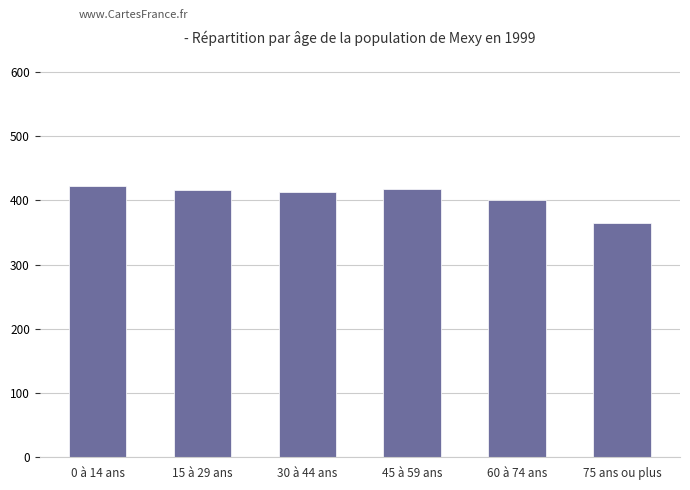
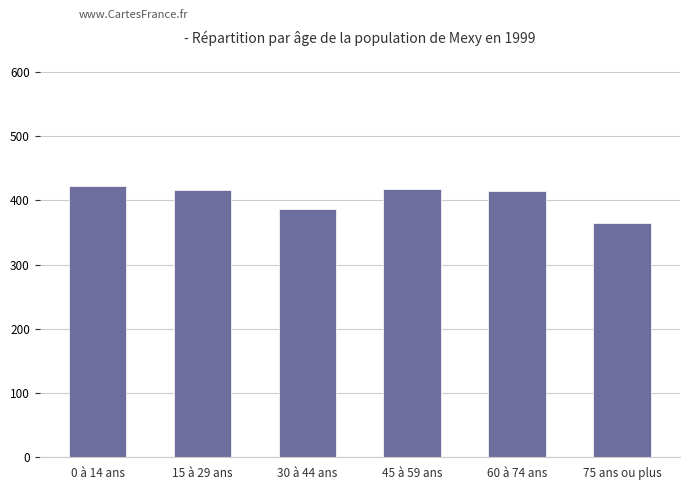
  {
    "0 à 14 ans": 420,
    "15 à 29 ans": 420,
-   "30 à 44 ans": 410,
+   "30 à 44 ans": 390,
    "45 à 59 ans": 420,
-   "60 à 74 ans": 400,
+   "60 à 74 ans": 410,
    "75 ans ou plus": 370
  }
